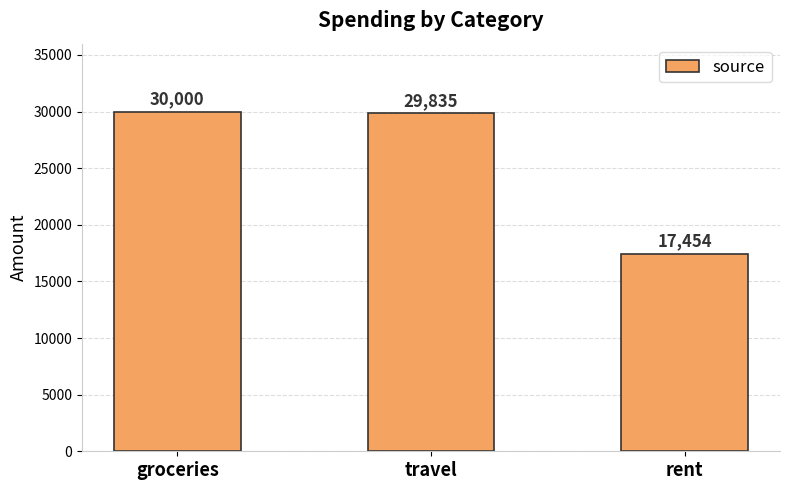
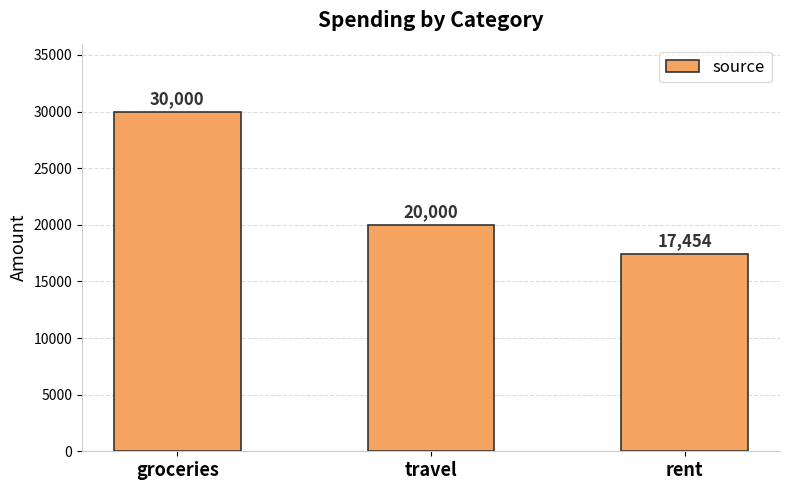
  {
    "groceries": "30,000",
-   "travel": "29,835",
+   "travel": "20,000",
    "rent": "17,454"
  }
